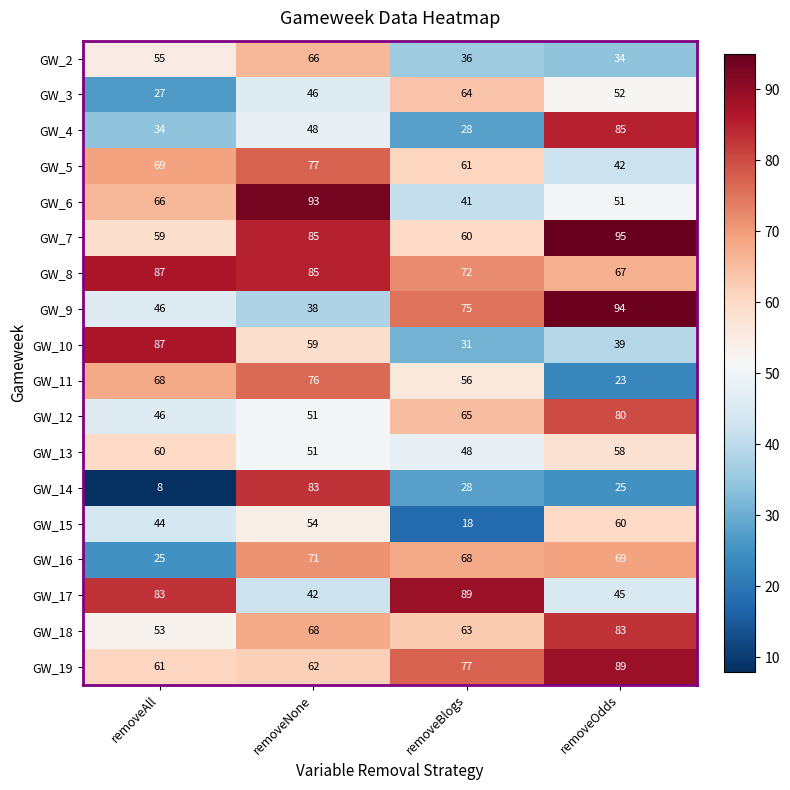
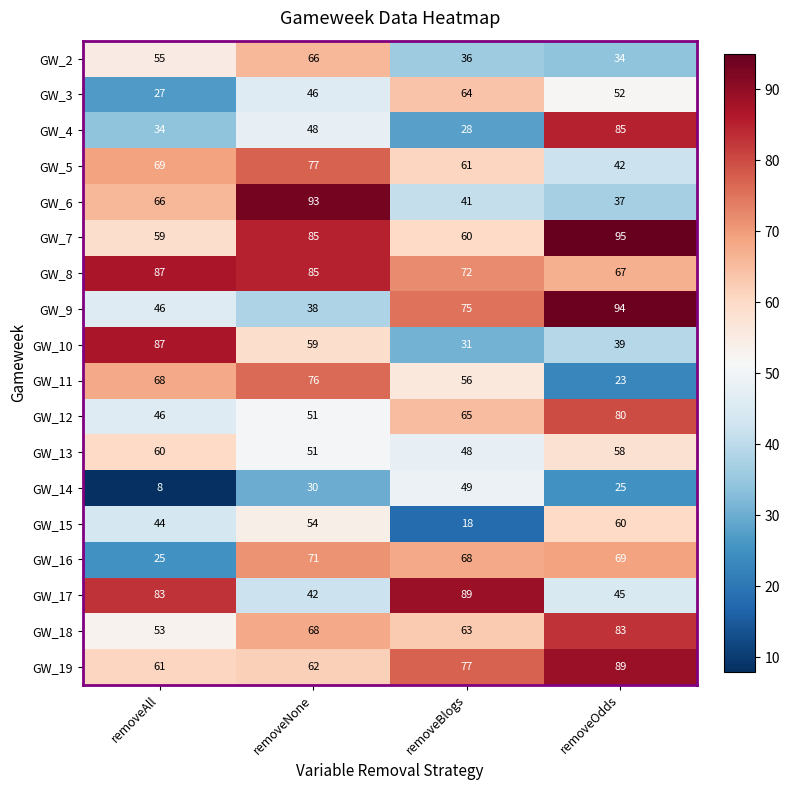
  {
    "GW_2": {
      "removeAll": 55,
      "removeNone": 66,
      "removeBlogs": 36,
      "removeOdds": 34
    },
    "GW_3": {
      "removeAll": 27,
      "removeNone": 46,
      "removeBlogs": 64,
      "removeOdds": 52
    },
    "GW_4": {
      "removeAll": 34,
      "removeNone": 48,
      "removeBlogs": 28,
      "removeOdds": 85
    },
    "GW_5": {
      "removeAll": 69,
      "removeNone": 77,
      "removeBlogs": 61,
      "removeOdds": 42
    },
    "GW_6": {
      "removeAll": 66,
      "removeNone": 93,
      "removeBlogs": 41,
-     "removeOdds": 51
+     "removeOdds": 37
    },
    "GW_7": {
      "removeAll": 59,
      "removeNone": 85,
      "removeBlogs": 60,
      "removeOdds": 95
    },
    "GW_8": {
      "removeAll": 87,
      "removeNone": 85,
      "removeBlogs": 72,
      "removeOdds": 67
    },
    "GW_9": {
      "removeAll": 46,
      "removeNone": 38,
      "removeBlogs": 75,
      "removeOdds": 94
    },
    "GW_10": {
      "removeAll": 87,
      "removeNone": 59,
      "removeBlogs": 31,
      "removeOdds": 39
    },
    "GW_11": {
      "removeAll": 68,
      "removeNone": 76,
      "removeBlogs": 56,
      "removeOdds": 23
    },
    "GW_12": {
      "removeAll": 46,
      "removeNone": 51,
      "removeBlogs": 65,
      "removeOdds": 80
    },
    "GW_13": {
      "removeAll": 60,
      "removeNone": 51,
      "removeBlogs": 48,
      "removeOdds": 58
    },
    "GW_14": {
      "removeAll": 8,
-     "removeNone": 83,
-     "removeBlogs": 28,
+     "removeNone": 30,
+     "removeBlogs": 49,
      "removeOdds": 25
    },
    "GW_15": {
      "removeAll": 44,
      "removeNone": 54,
      "removeBlogs": 18,
      "removeOdds": 60
    },
    "GW_16": {
      "removeAll": 25,
      "removeNone": 71,
      "removeBlogs": 68,
      "removeOdds": 69
    },
    "GW_17": {
      "removeAll": 83,
      "removeNone": 42,
      "removeBlogs": 89,
      "removeOdds": 45
    },
    "GW_18": {
      "removeAll": 53,
      "removeNone": 68,
      "removeBlogs": 63,
      "removeOdds": 83
    },
    "GW_19": {
      "removeAll": 61,
      "removeNone": 62,
      "removeBlogs": 77,
      "removeOdds": 89
    }
  }
